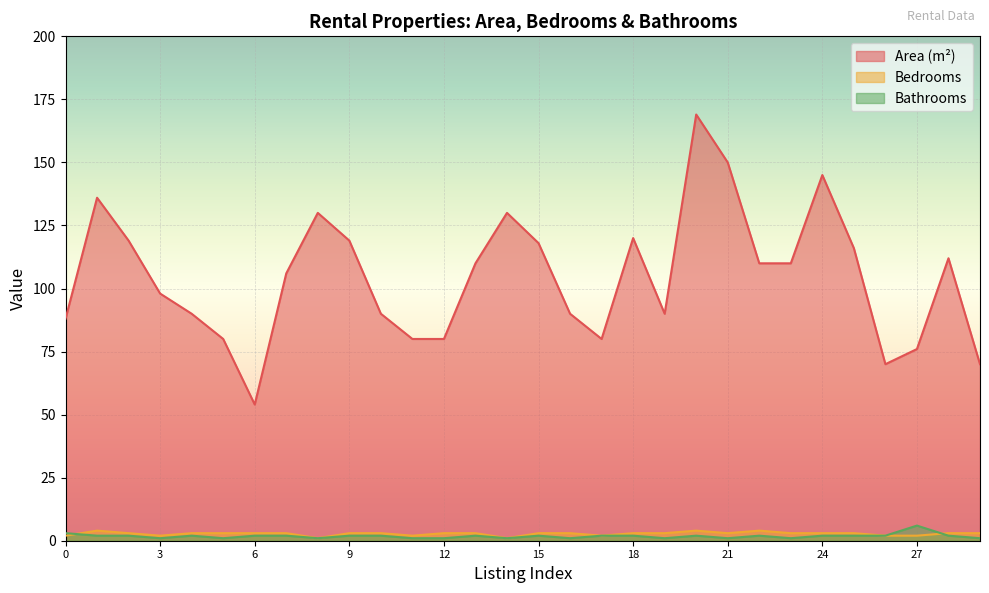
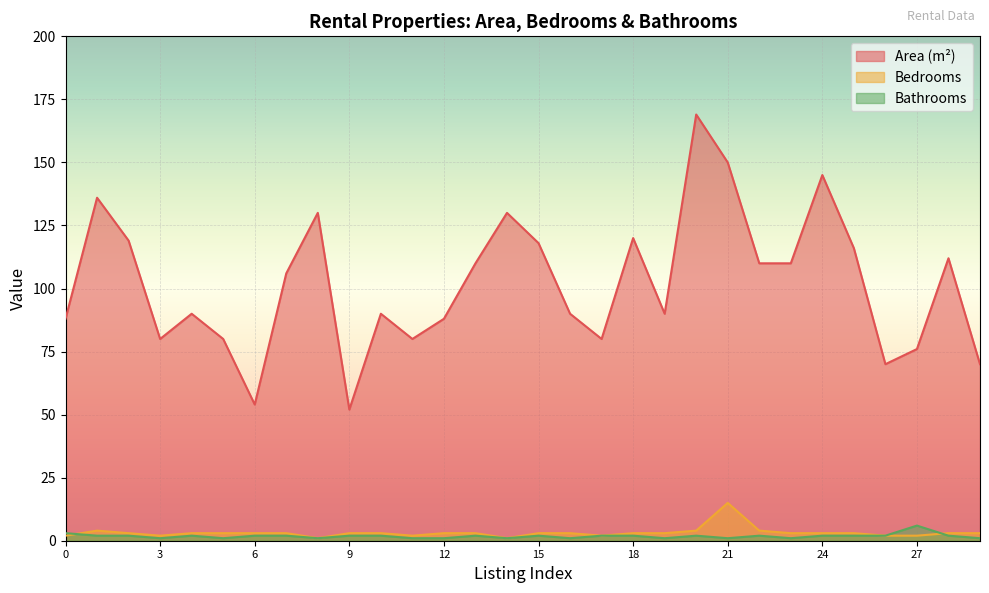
  {
    "Area (m²)": {
      "0": 88,
-     "3": 98,
+     "3": 80,
      "6": 54,
-     "9": 119,
-     "12": 80,
+     "9": 52,
+     "12": 88,
      "15": 118,
      "18": 120,
      "21": 150,
      "24": 145,
      "27": 76
    },
    "Bedrooms": {
      "12": 3,
-     "21": 3,
+     "21": 15,
      "27": 2
    },
    "Bathrooms": {
      "12": 1,
      "21": 1,
      "27": 6
    }
  }
